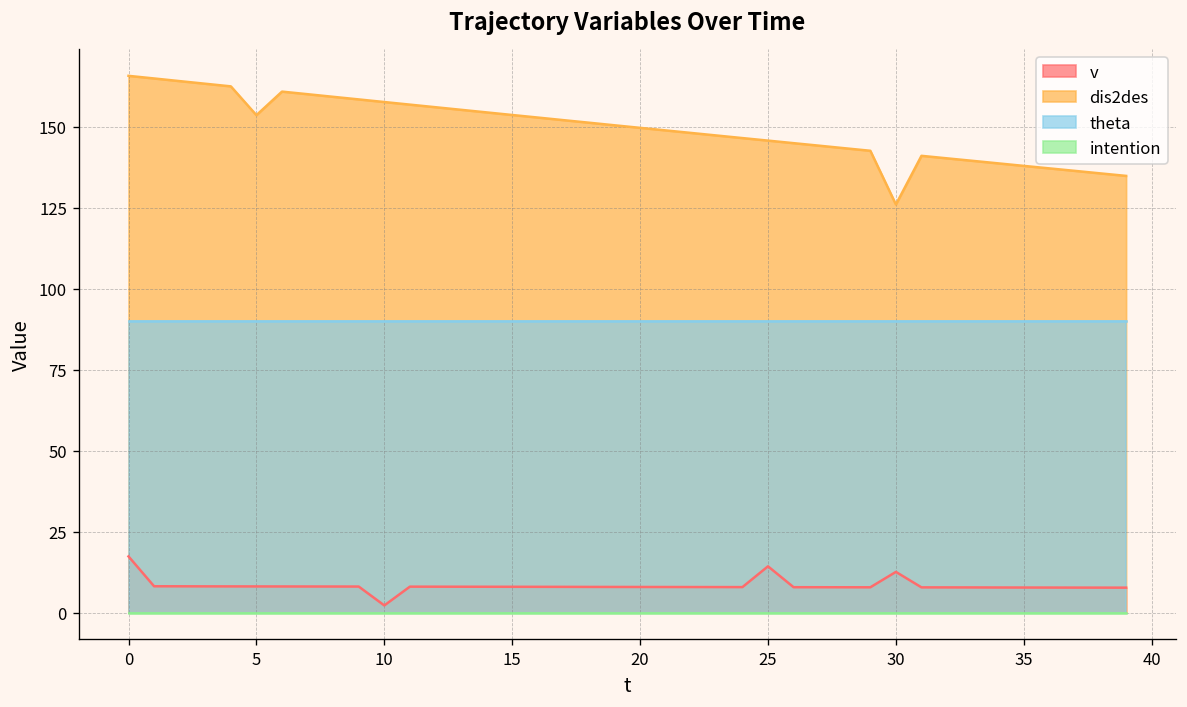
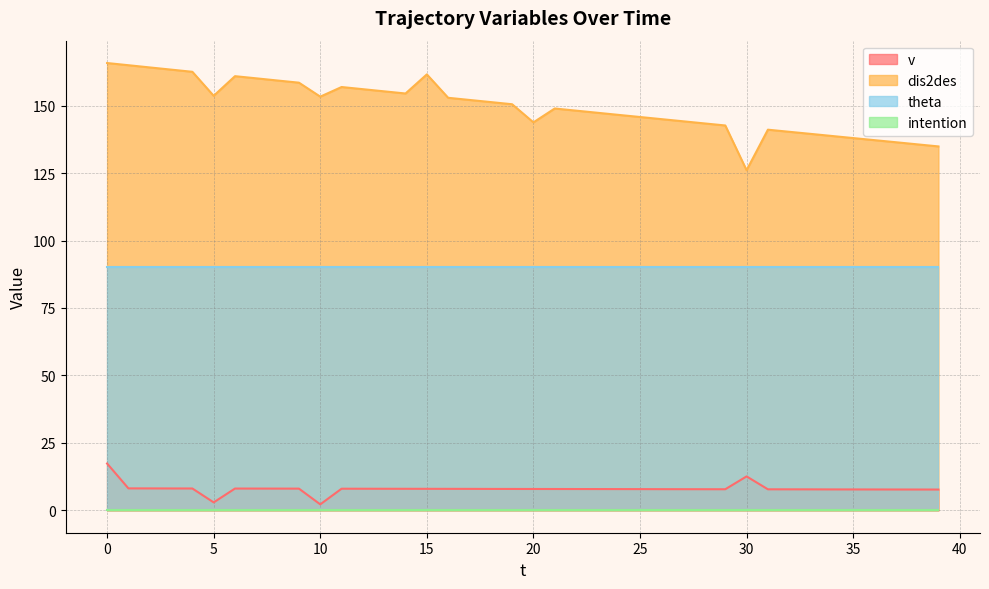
  {
    "v": {
      "0": 17,
-     "5": 8,
+     "5": 3,
      "10": 2,
      "15": 8,
      "20": 8,
-     "25": 14,
+     "25": 8,
      "30": 13,
      "35": 8
    },
    "dis2des": {
      "0": 166,
      "5": 154,
-     "10": 158,
-     "15": 154,
-     "20": 150,
+     "10": 153,
+     "15": 162,
+     "20": 144,
      "25": 146,
      "30": 126,
      "35": 138
    },
    "theta": {
      "0": 90,
      "5": 90,
      "10": 90,
      "15": 90,
      "20": 90,
      "25": 90,
      "30": 90,
      "35": 90
    },
    "intention": {
      "0": 0,
      "5": 0,
      "10": 0,
      "15": 0,
      "20": 0,
      "25": 0,
      "30": 0,
      "35": 0
    }
  }
